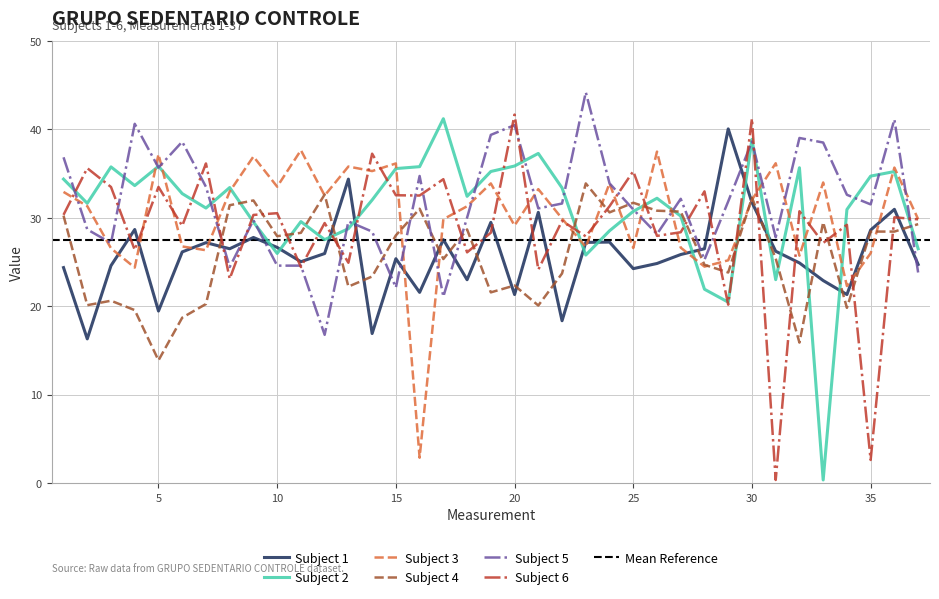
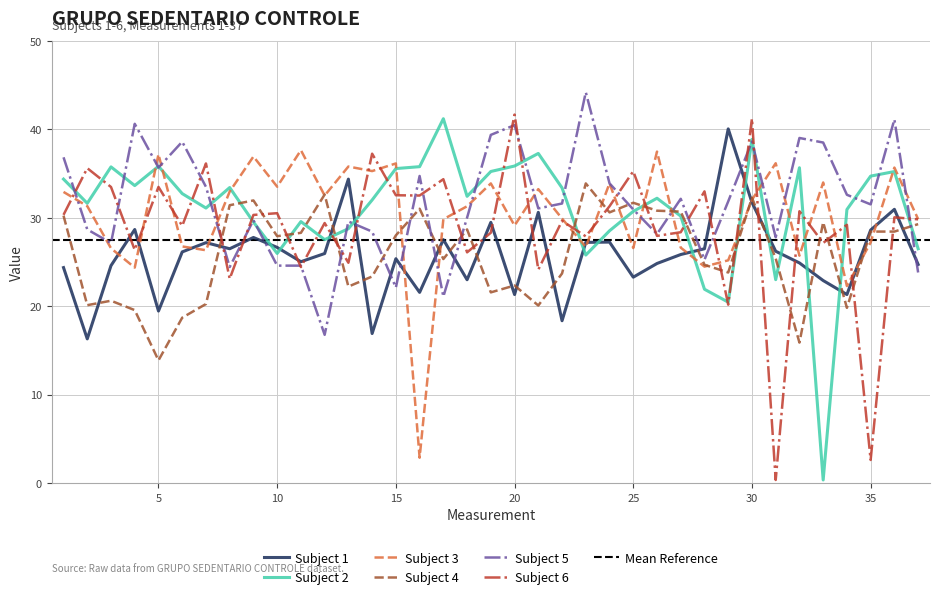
  {
    "Subject 1": {
      "5": 19,
      "10": 27,
      "15": 25,
      "20": 21,
-     "25": 24,
+     "25": 23,
      "30": 32
    },
    "Subject 2": {
      "10": 26,
      "15": 36,
      "20": 36,
      "35": 35
    },
    "Subject 3": {
      "5": 37,
      "10": 33,
      "15": 36,
      "20": 29,
      "25": 27,
-     "35": 26
+     "35": 27
    },
    "Subject 5": {
      "10": 25,
      "15": 22,
      "20": 40,
      "35": 32
    }
  }
